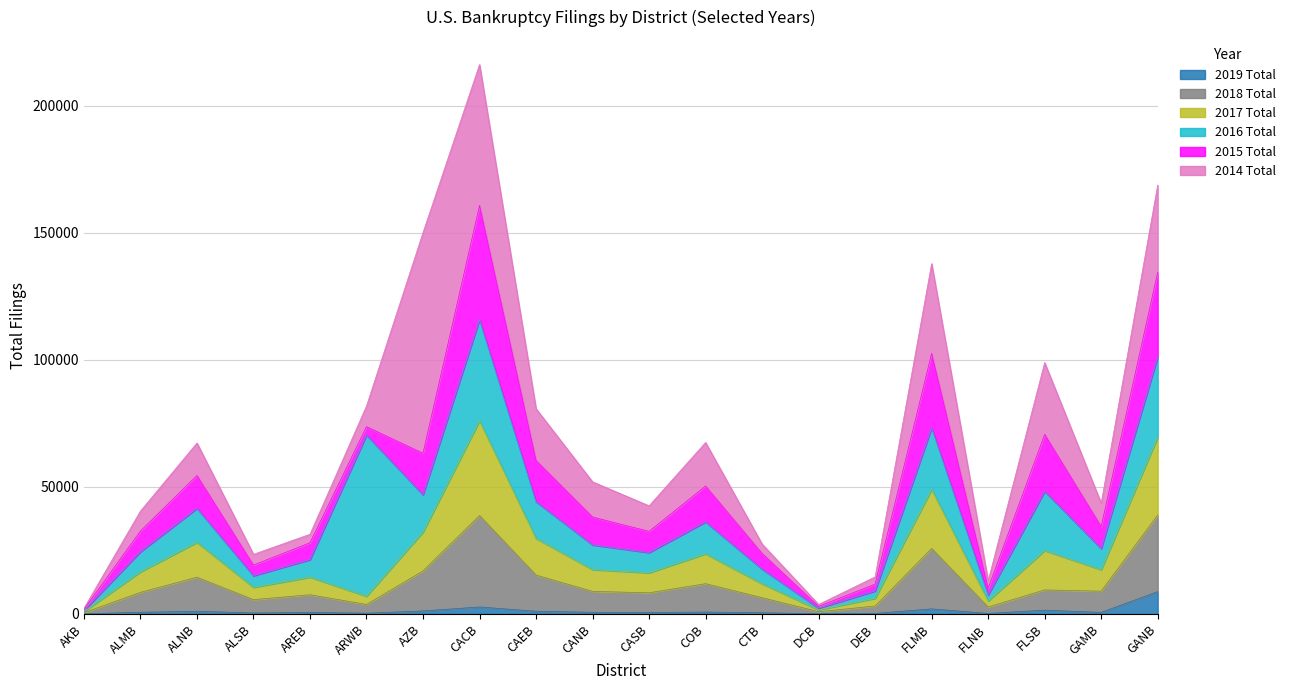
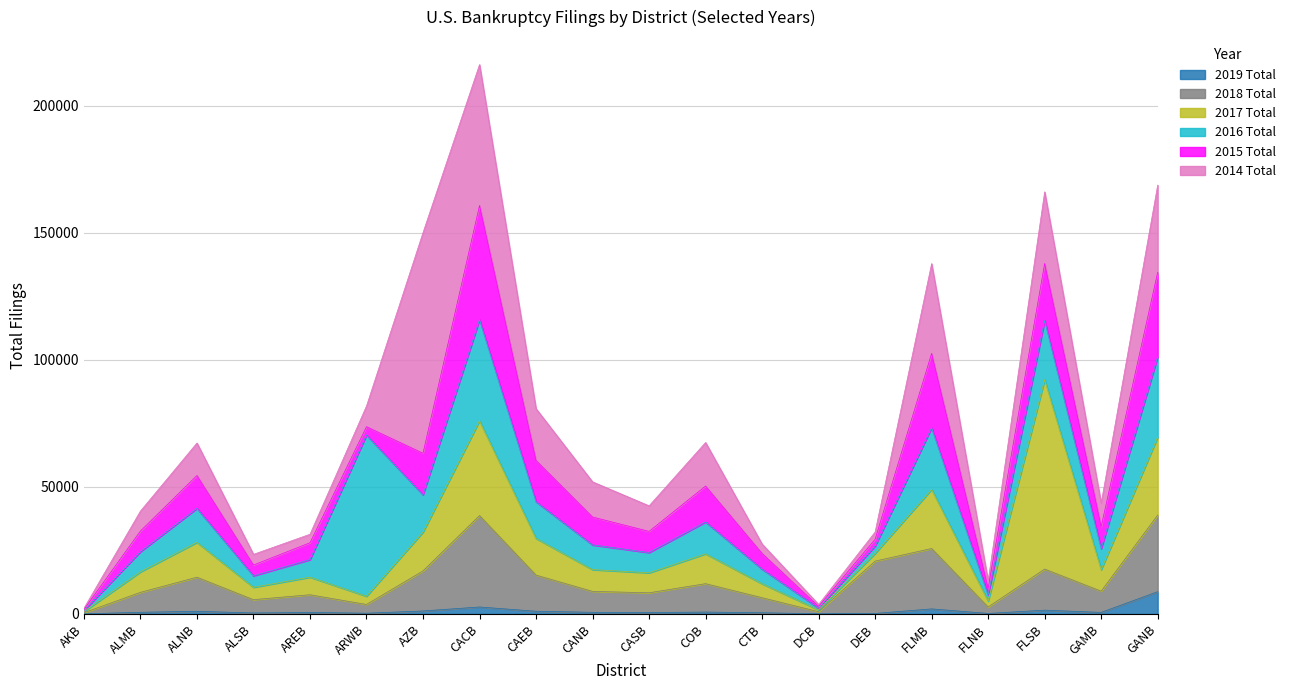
  {
    "2019 Total": {
      "ALMB": 1000,
      "ALNB": 1000,
      "ALSB": 0,
      "AREB": 1000,
      "ARWB": 0,
      "AZB": 1000,
      "CACB": 3000,
      "CAEB": 1000,
      "CANB": 1000,
      "CASB": 1000,
      "COB": 1000,
      "CTB": 0,
      "DEB": 0,
      "FLMB": 2000,
      "FLNB": 0,
      "FLSB": 1000,
      "GAMB": 1000,
      "GANB": 9000
    },
    "2018 Total": {
      "ALMB": 8000,
      "ALNB": 13000,
      "ALSB": 5000,
      "AREB": 7000,
      "ARWB": 3000,
      "AZB": 16000,
      "CACB": 36000,
      "CAEB": 14000,
      "CANB": 8000,
      "CASB": 8000,
      "COB": 11000,
      "CTB": 6000,
-     "DEB": 3000,
+     "DEB": 21000,
      "FLMB": 24000,
      "FLNB": 3000,
-     "FLSB": 8000,
+     "FLSB": 16000,
      "GAMB": 8000,
      "GANB": 30000
    },
    "2017 Total": {
      "ALMB": 8000,
      "ALNB": 14000,
      "ALSB": 5000,
      "AREB": 7000,
      "ARWB": 3000,
      "AZB": 15000,
      "CACB": 37000,
      "CAEB": 14000,
      "CANB": 9000,
      "CASB": 8000,
      "COB": 12000,
      "CTB": 5000,
      "DEB": 3000,
      "FLMB": 23000,
      "FLNB": 2000,
-     "FLSB": 16000,
+     "FLSB": 74000,
      "GAMB": 8000,
      "GANB": 31000
    },
    "2016 Total": {
      "ALMB": 8000,
      "ALNB": 13000,
      "ALSB": 5000,
      "AREB": 7000,
      "ARWB": 63000,
      "AZB": 15000,
      "CACB": 40000,
      "CAEB": 14000,
      "CANB": 10000,
      "CASB": 8000,
      "COB": 13000,
      "CTB": 6000,
      "DEB": 3000,
      "FLMB": 24000,
      "FLNB": 2000,
      "FLSB": 23000,
      "GAMB": 8000,
      "GANB": 32000
    },
    "2015 Total": {
      "ALMB": 8000,
      "ALNB": 13000,
      "ALSB": 4000,
      "AREB": 7000,
      "ARWB": 3000,
      "AZB": 16000,
      "CACB": 45000,
      "CAEB": 16000,
      "CANB": 11000,
      "CASB": 8000,
      "COB": 14000,
      "CTB": 6000,
      "DEB": 3000,
      "FLMB": 29000,
      "FLNB": 3000,
      "FLSB": 22000,
      "GAMB": 9000,
      "GANB": 33000
    },
    "2014 Total": {
      "ALMB": 8000,
      "ALNB": 13000,
      "ALSB": 4000,
      "AREB": 3000,
      "ARWB": 8000,
      "AZB": 87000,
      "CACB": 55000,
      "CAEB": 20000,
      "CANB": 14000,
      "CASB": 10000,
      "COB": 17000,
      "CTB": 4000,
      "DEB": 3000,
      "FLMB": 35000,
      "FLNB": 3000,
      "FLSB": 28000,
      "GAMB": 9000,
      "GANB": 34000
    }
  }
